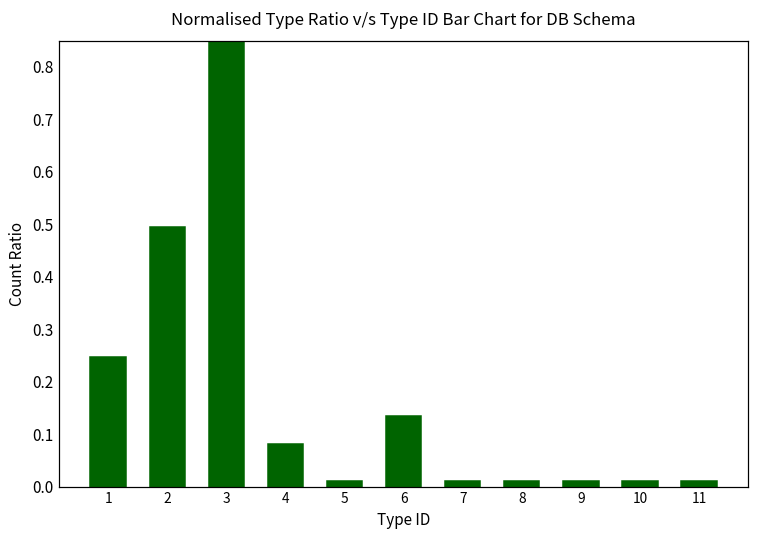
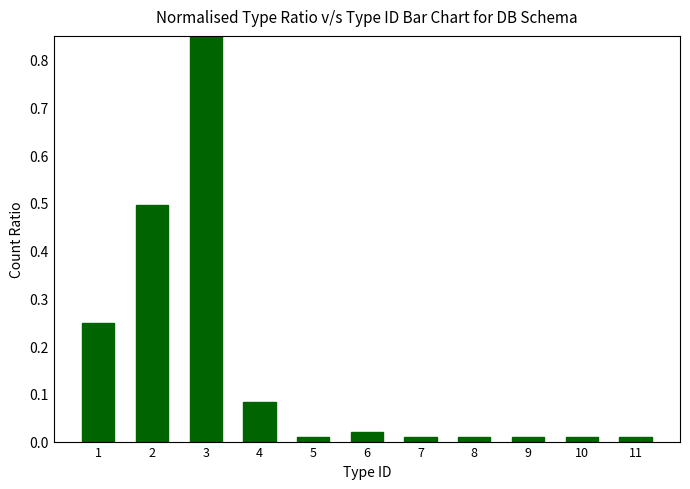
  {
    "1": 0.25,
    "2": 0.49,
    "4": 0.08,
    "5": 0.01,
-   "6": 0.13,
+   "6": 0.02,
    "7": 0.01,
    "8": 0.01,
    "9": 0.01,
    "10": 0.01,
    "11": 0.01
  }
